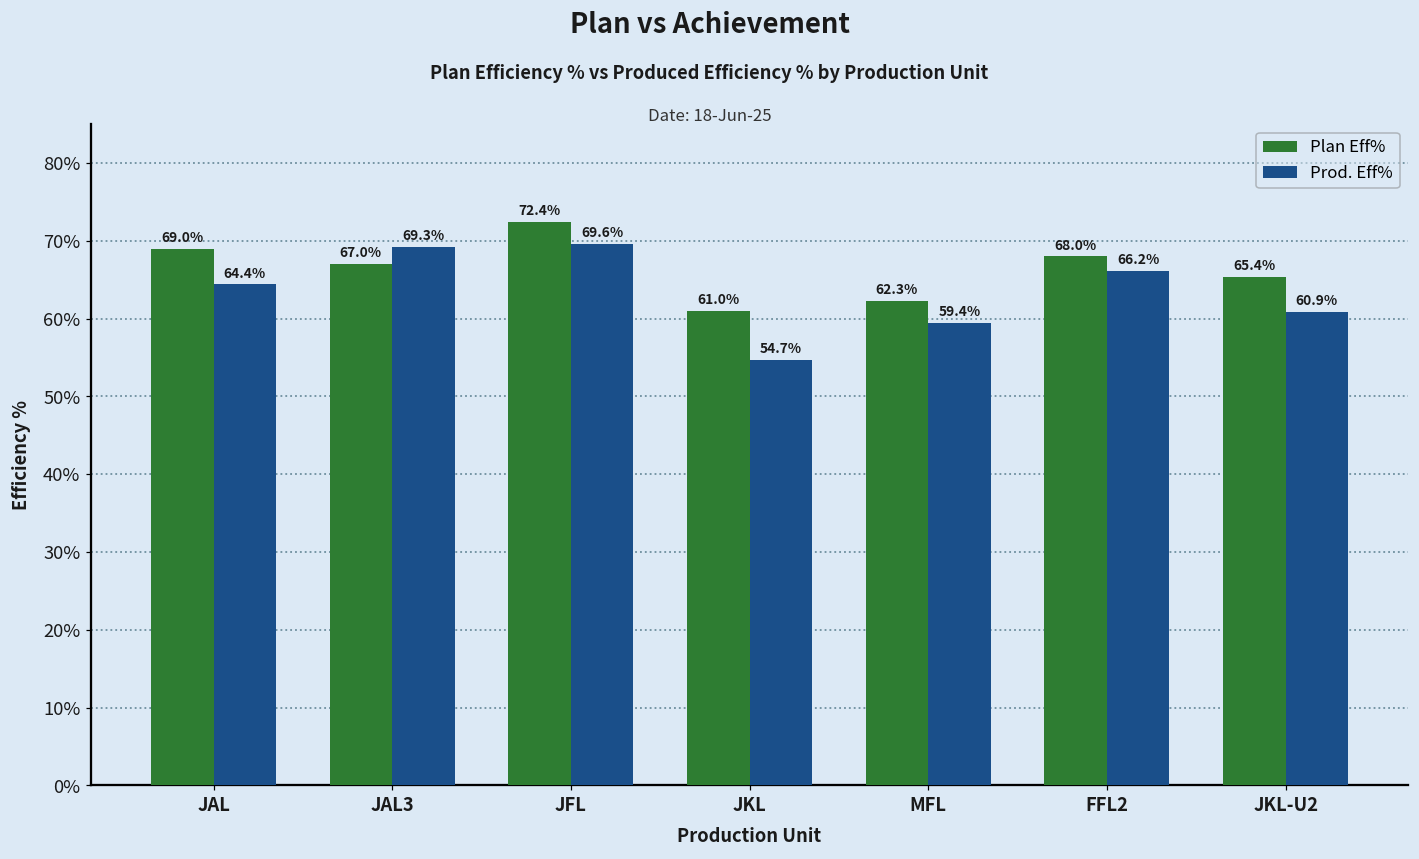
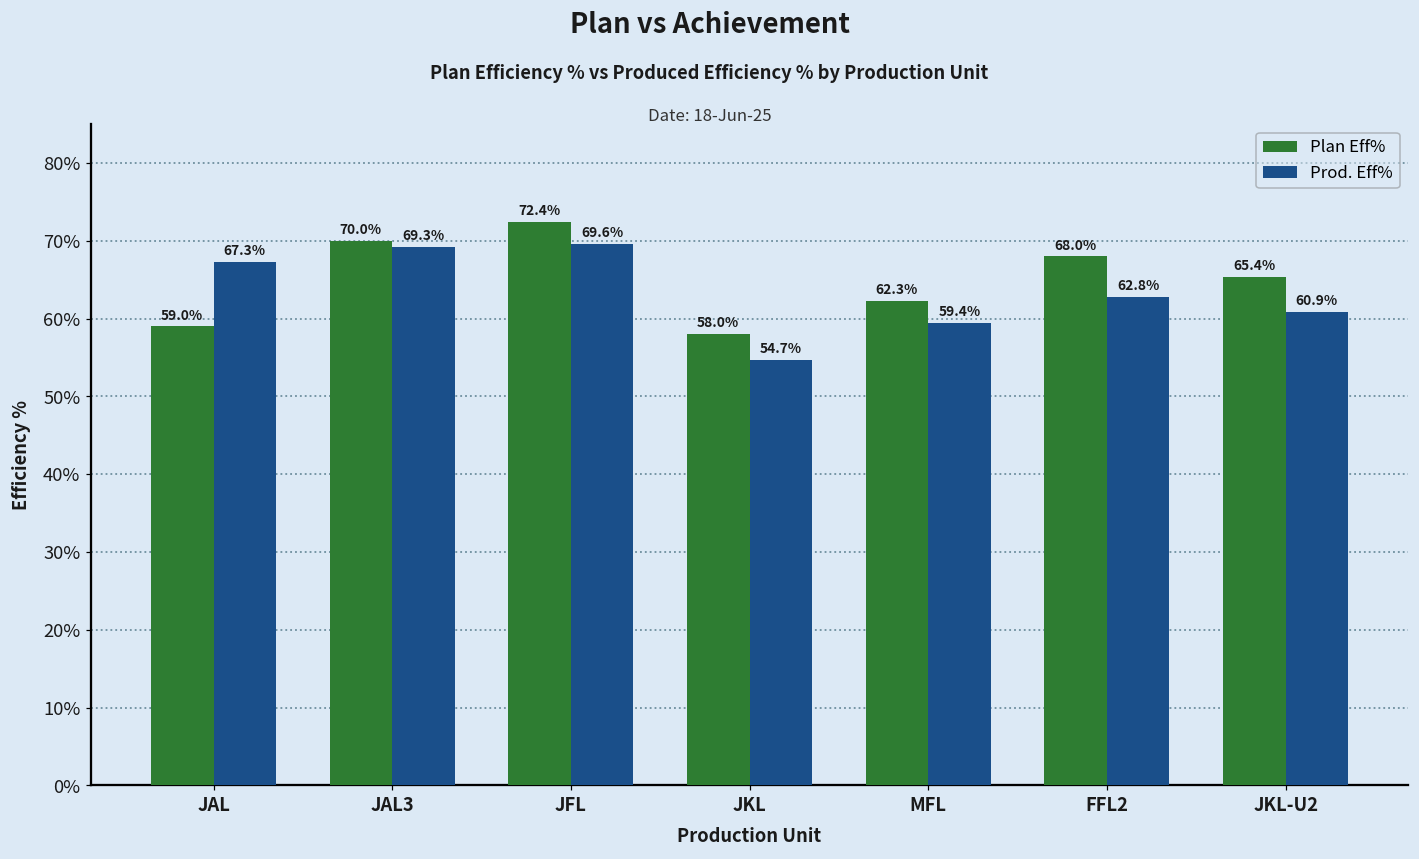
  {
    "Plan Eff%": {
-     "JAL": "69.0%",
-     "JAL3": "67.0%",
+     "JAL": "59.0%",
+     "JAL3": "70.0%",
      "JFL": "72.4%",
-     "JKL": "61.0%",
+     "JKL": "58.0%",
      "MFL": "62.3%",
      "FFL2": "68.0%",
      "JKL-U2": "65.4%"
    },
    "Prod. Eff%": {
-     "JAL": "64.4%",
+     "JAL": "67.3%",
      "JAL3": "69.3%",
      "JFL": "69.6%",
      "JKL": "54.7%",
      "MFL": "59.4%",
-     "FFL2": "66.2%",
+     "FFL2": "62.8%",
      "JKL-U2": "60.9%"
    }
  }
